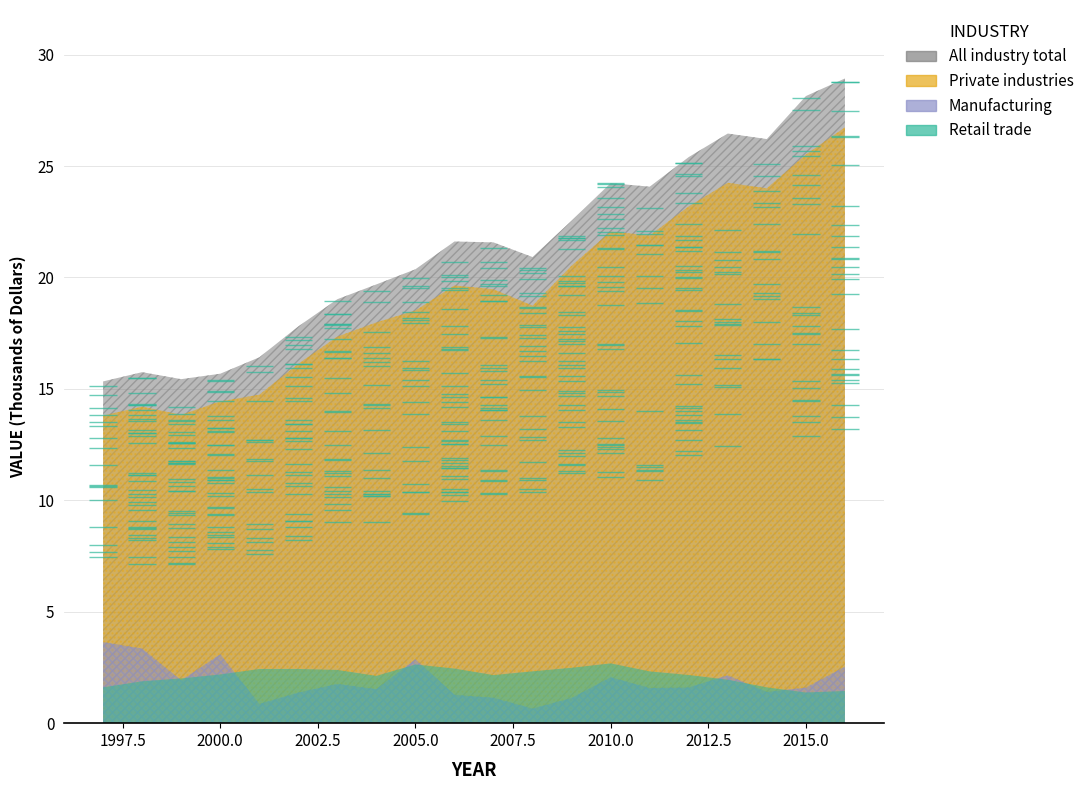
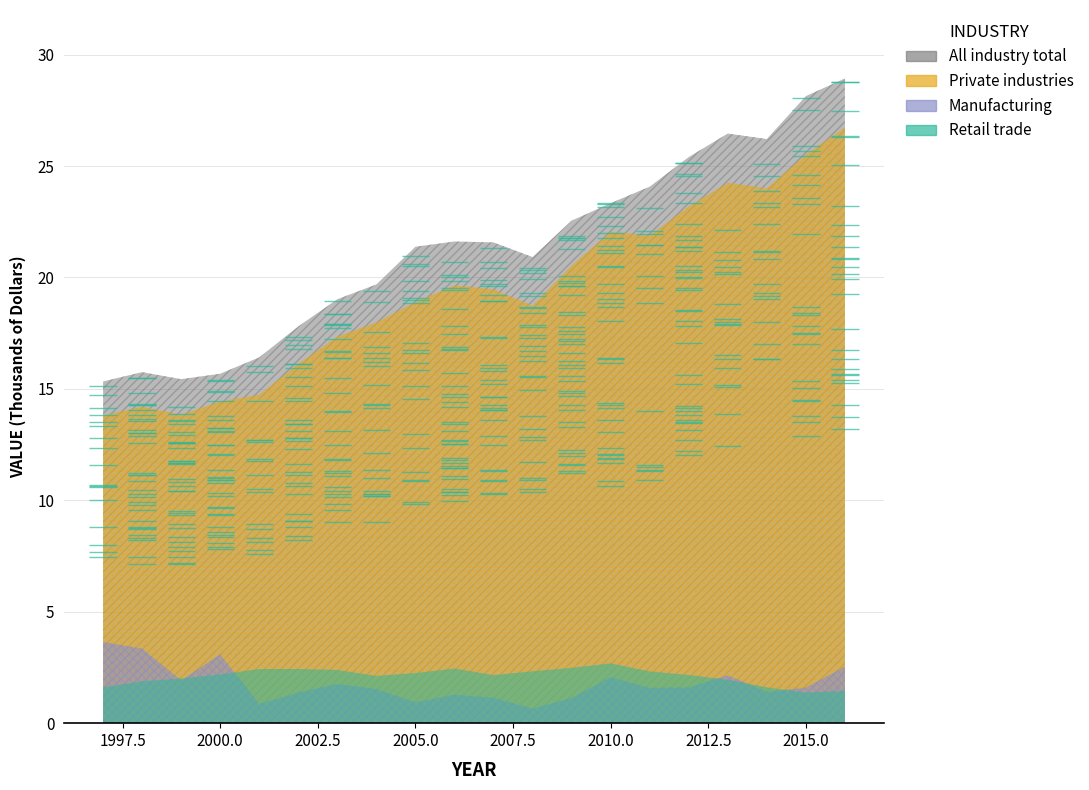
  {
    "All industry total": {
      "2000.0": 15.7,
-     "2005.0": 20.4,
-     "2010.0": 24.2,
+     "2005.0": 21.4,
+     "2010.0": 23.3,
      "2015.0": 28.1
    },
    "Private industries": {
      "2000.0": 14.4,
-     "2005.0": 18.5,
+     "2005.0": 18.9,
      "2010.0": 22.1,
      "2015.0": 25.5
    },
    "Manufacturing": {
      "2000.0": 3.1,
-     "2005.0": 2.9,
+     "2005.0": 0.9,
      "2010.0": 2.1,
      "2015.0": 1.6
    },
    "Retail trade": {
      "2000.0": 2.2,
-     "2005.0": 2.6,
+     "2005.0": 2.3,
      "2010.0": 2.7,
      "2015.0": 1.4
    }
  }
